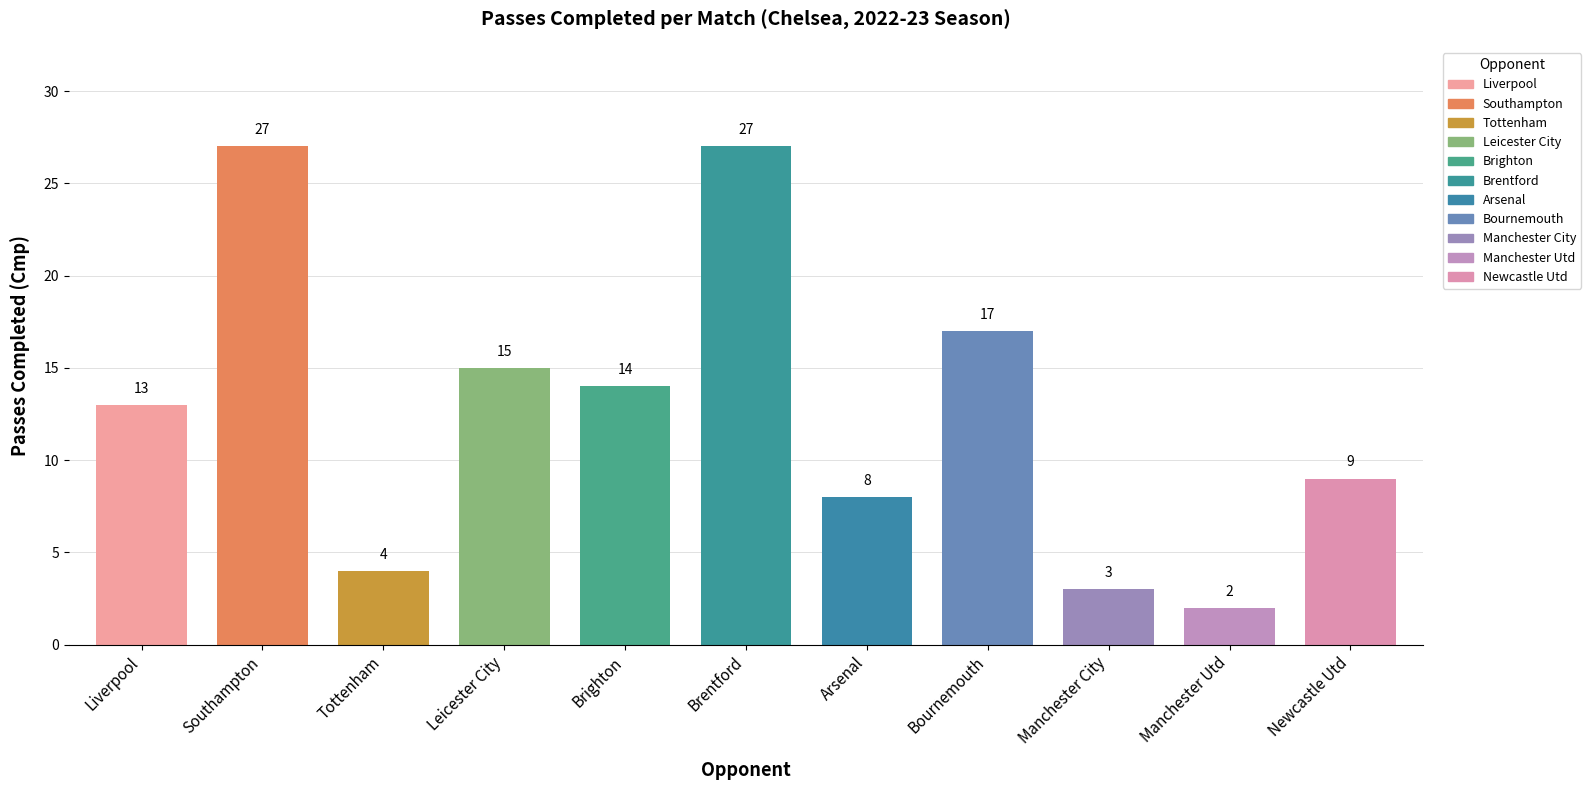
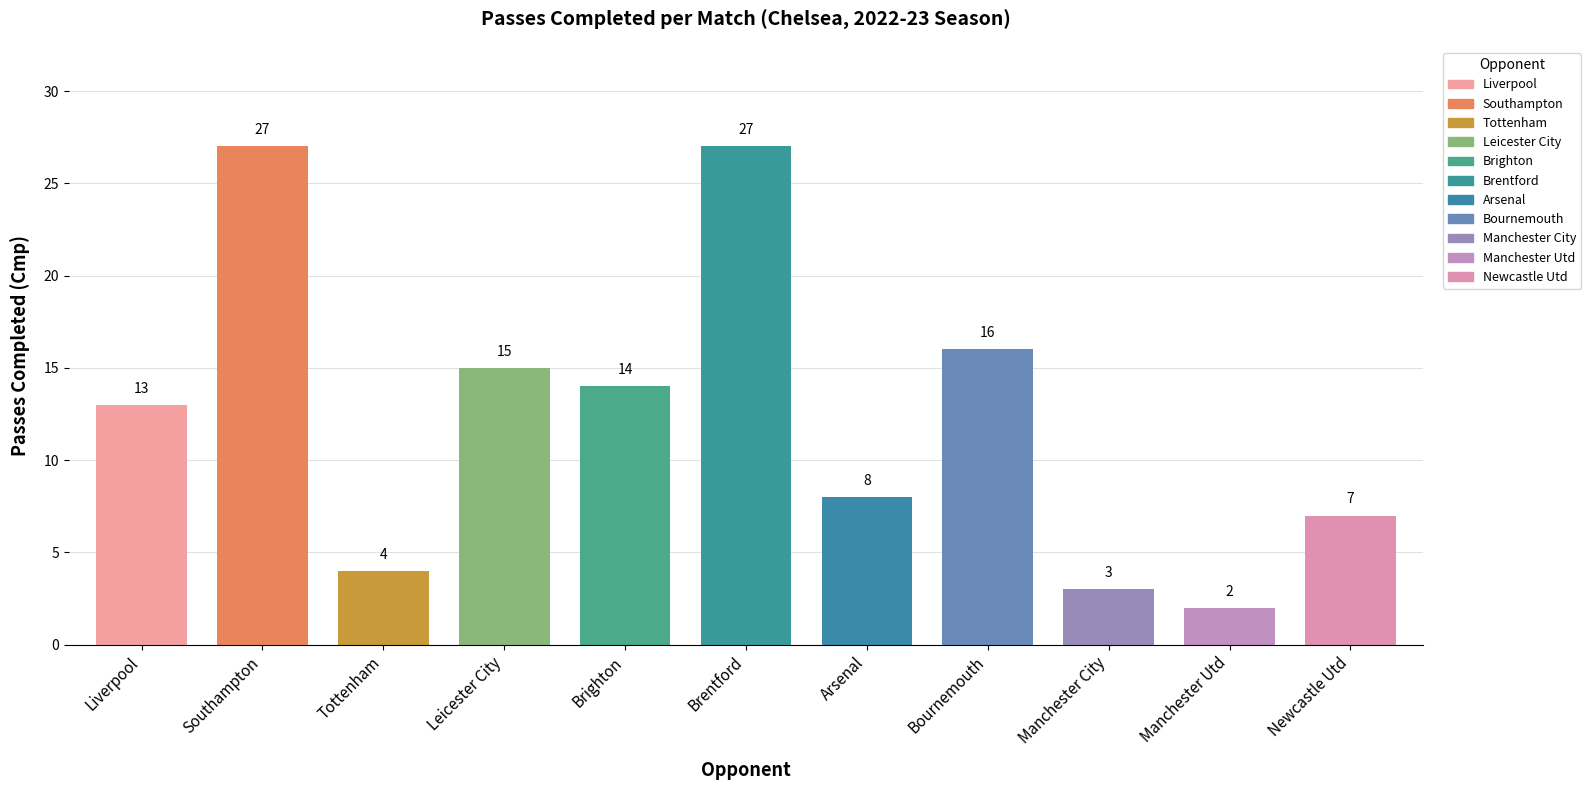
  {
    "Liverpool": 13,
    "Southampton": 27,
    "Tottenham": 4,
    "Leicester City": 15,
    "Brighton": 14,
    "Brentford": 27,
    "Arsenal": 8,
-   "Bournemouth": 17,
+   "Bournemouth": 16,
    "Manchester City": 3,
    "Manchester Utd": 2,
-   "Newcastle Utd": 9
+   "Newcastle Utd": 7
  }
